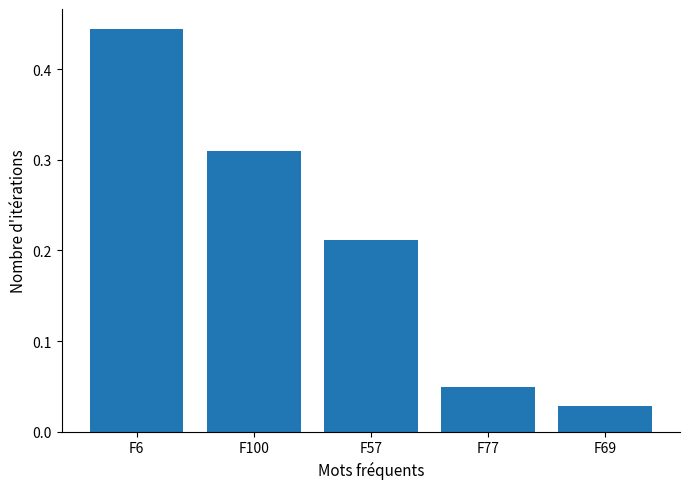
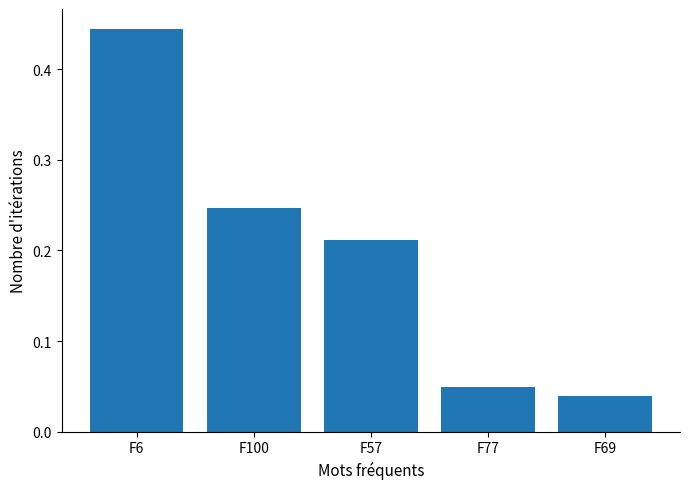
  {
    "F6": 0.44,
-   "F100": 0.31,
+   "F100": 0.25,
    "F57": 0.21,
    "F77": 0.05,
-   "F69": 0.03
+   "F69": 0.04
  }
